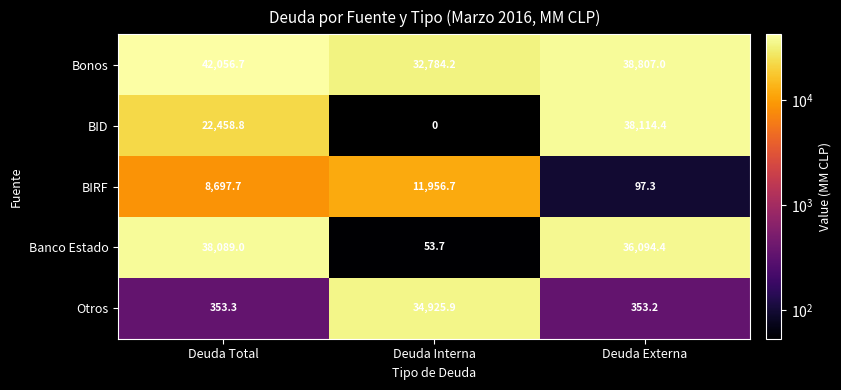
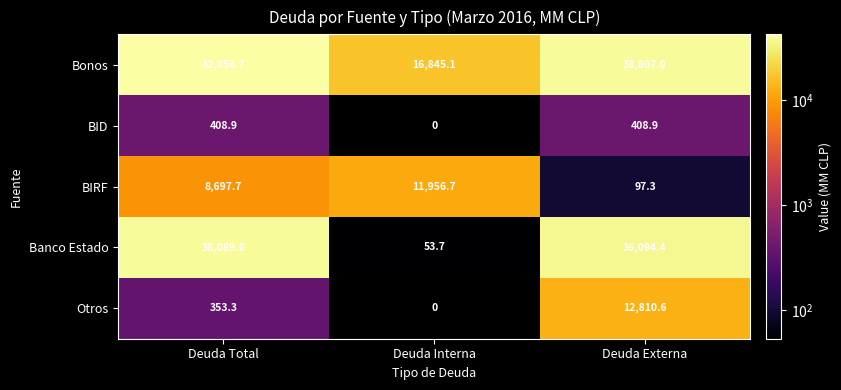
  {
    "Bonos": {
      "Deuda Total": "42,056.7",
-     "Deuda Interna": "32,784.2",
+     "Deuda Interna": "16,845.1",
      "Deuda Externa": "38,807.0"
    },
    "BID": {
-     "Deuda Total": "22,458.8",
+     "Deuda Total": "408.9",
      "Deuda Interna": "0",
-     "Deuda Externa": "38,114.4"
+     "Deuda Externa": "408.9"
    },
    "BIRF": {
      "Deuda Total": "8,697.7",
      "Deuda Interna": "11,956.7",
      "Deuda Externa": "97.3"
    },
    "Banco Estado": {
      "Deuda Total": "38,089.0",
      "Deuda Interna": "53.7",
      "Deuda Externa": "36,094.4"
    },
    "Otros": {
      "Deuda Total": "353.3",
-     "Deuda Interna": "34,925.9",
-     "Deuda Externa": "353.2"
+     "Deuda Interna": "0",
+     "Deuda Externa": "12,810.6"
    }
  }
